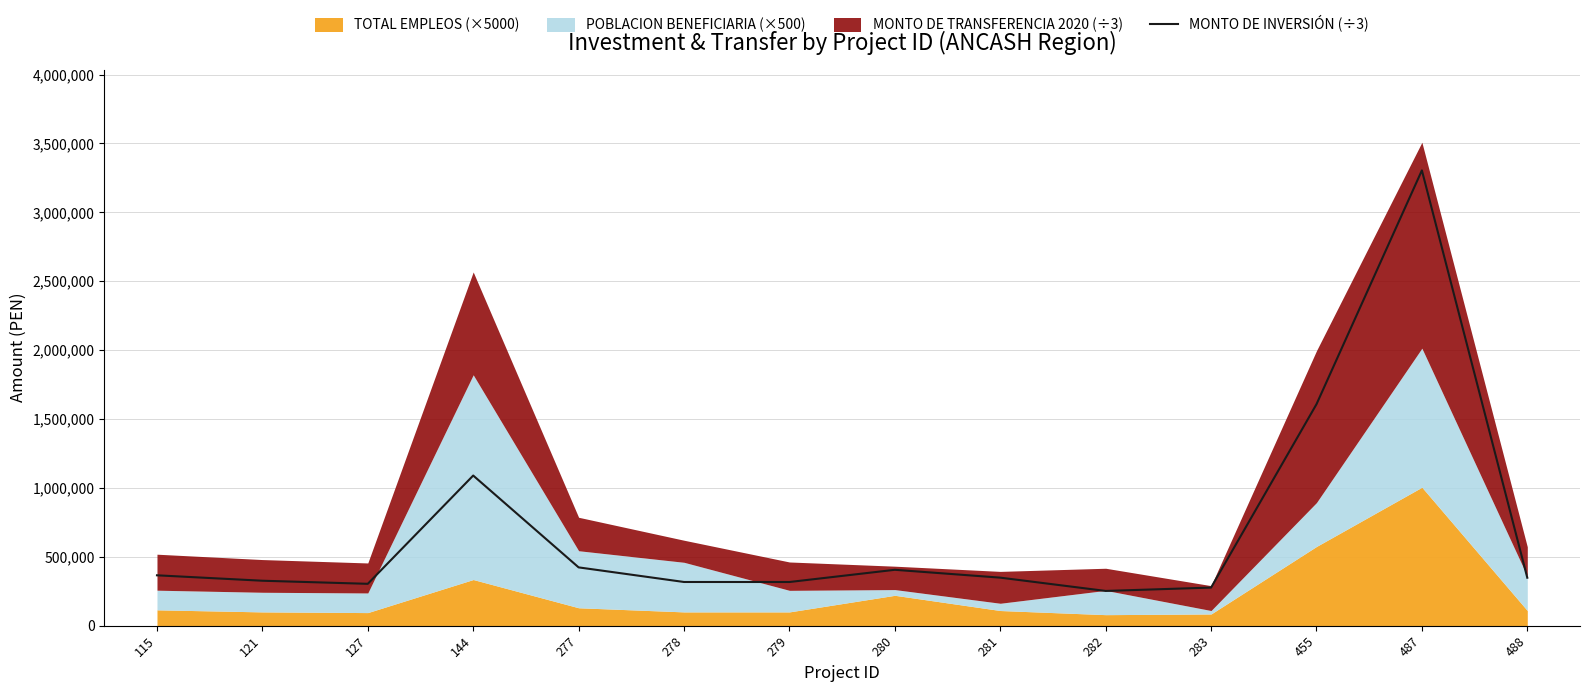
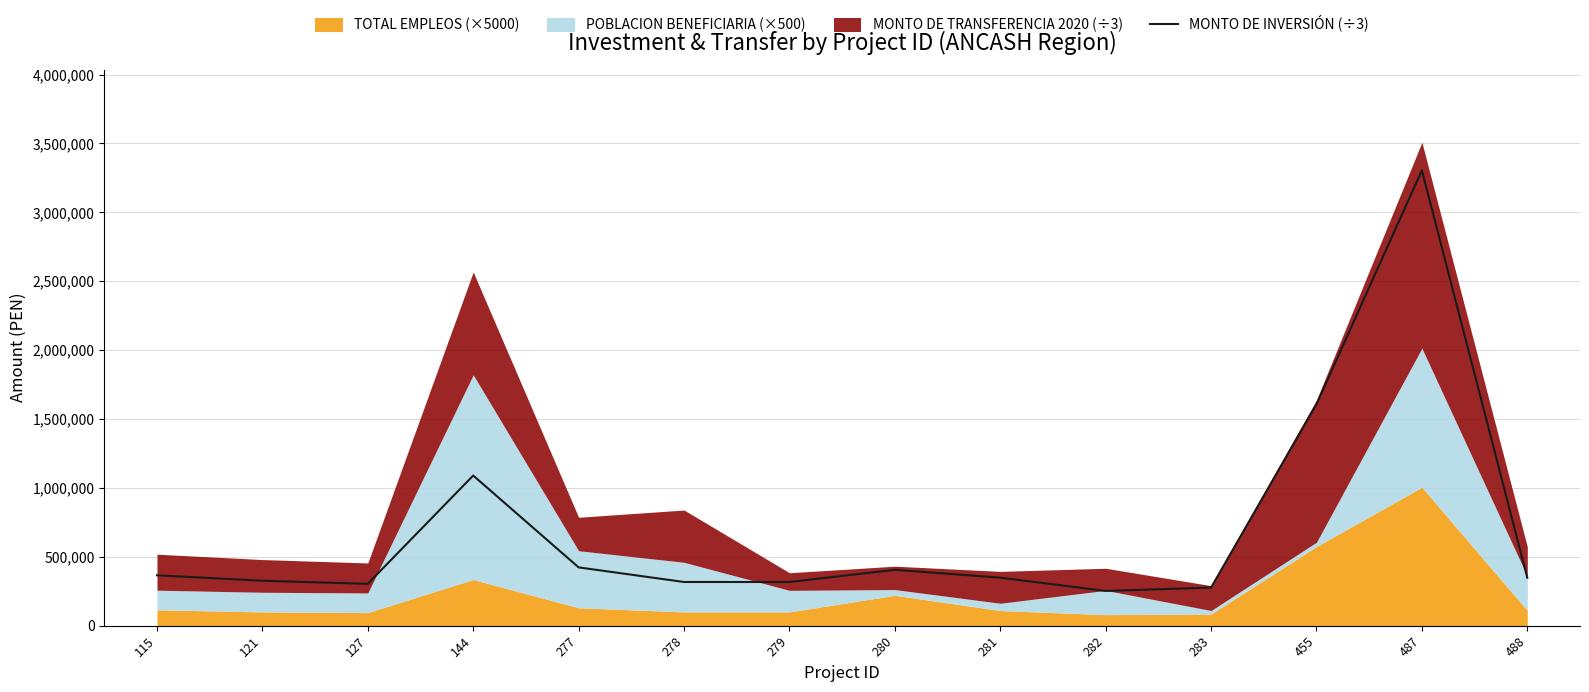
  {
    "MONTO DE INVERSIÓN (÷3)": {
      "115": "370,000",
      "121": "330,000",
      "127": "300,000",
      "144": "1,090,000",
      "277": "420,000",
      "278": "320,000",
      "279": "320,000",
      "280": "410,000",
      "281": "350,000",
      "455": "1,610,000",
      "487": "3,300,000"
    },
    "TOTAL EMPLEOS (×5000)": {
      "115": "120,000",
      "121": "100,000",
      "127": "100,000",
      "144": "340,000",
      "277": "130,000",
      "278": "100,000",
      "279": "100,000",
      "280": "220,000",
      "281": "110,000",
      "282": "80,000",
      "283": "90,000",
      "455": "580,000",
      "487": "1,010,000",
      "488": "110,000"
    },
    "POBLACION BENEFICIARIA (×500)": {
      "115": "140,000",
      "121": "140,000",
      "127": "140,000",
      "144": "1,490,000",
      "277": "410,000",
      "278": "360,000",
      "279": "160,000",
      "280": "40,000",
      "281": "50,000",
      "283": "30,000",
-     "455": "320,000",
+     "455": "30,000",
      "487": "1,010,000"
    },
    "MONTO DE TRANSFERENCIA 2020 (÷3)": {
      "115": "260,000",
      "121": "240,000",
      "127": "220,000",
      "144": "750,000",
      "277": "240,000",
-     "278": "160,000",
-     "279": "210,000",
+     "278": "380,000",
+     "279": "130,000",
      "280": "170,000",
      "281": "230,000",
      "282": "160,000",
-     "455": "1,100,000",
+     "455": "1,030,000",
      "487": "1,490,000",
      "488": "210,000"
    }
  }
